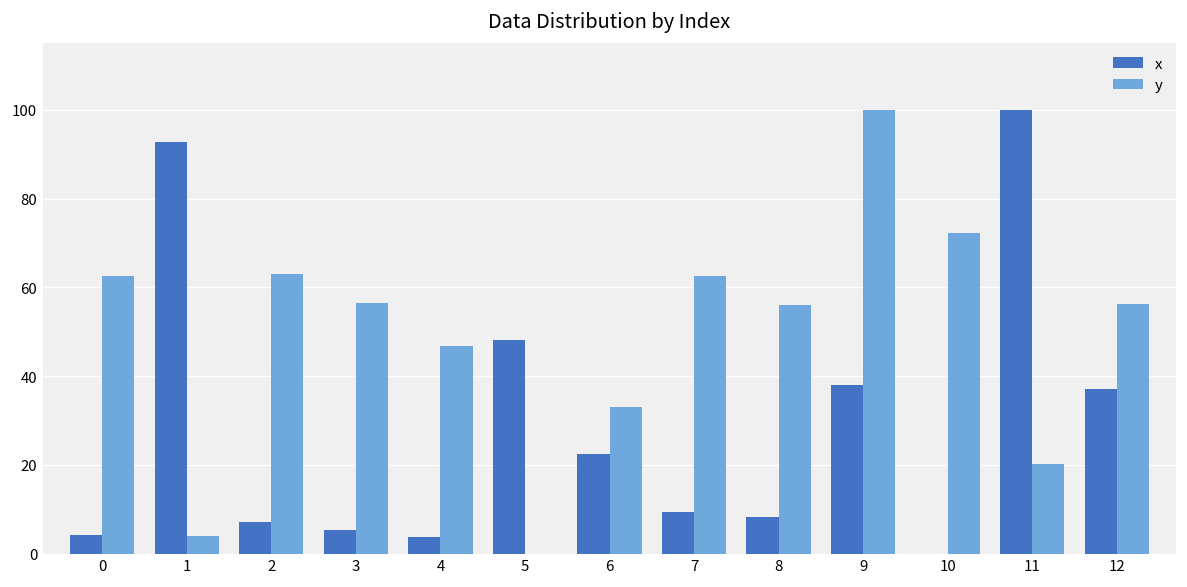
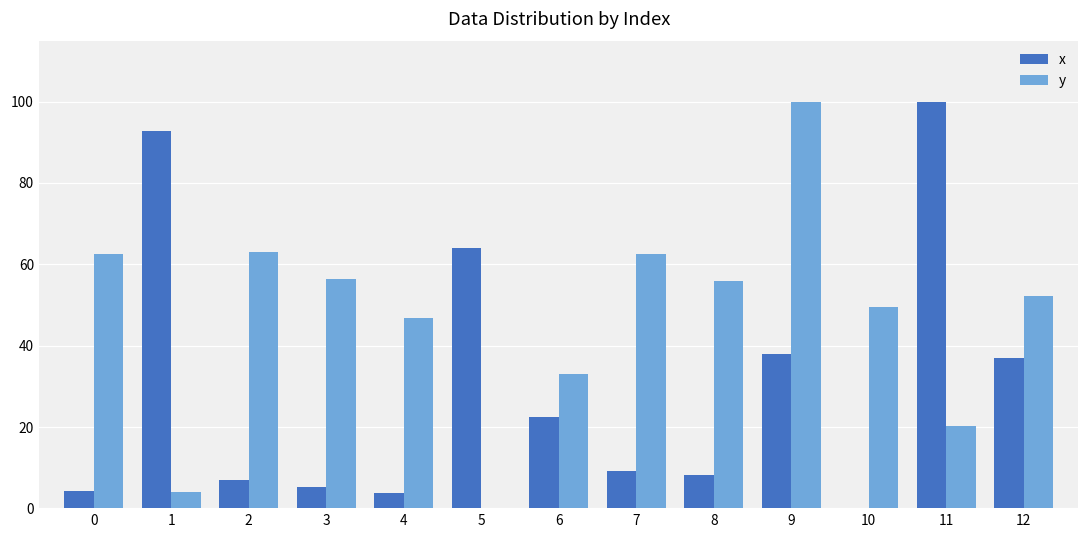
  {
    "x": {
      "0": 4,
      "1": 93,
      "2": 7,
      "3": 5,
      "4": 4,
-     "5": 48,
+     "5": 64,
      "6": 23,
      "7": 9,
      "8": 8,
      "9": 38,
      "10": 0,
      "11": 100,
      "12": 37
    },
    "y": {
      "0": 63,
      "1": 4,
      "2": 63,
      "3": 57,
      "4": 47,
      "5": 0,
      "6": 33,
      "7": 63,
      "8": 56,
      "9": 100,
-     "10": 72,
+     "10": 49,
      "11": 20,
-     "12": 56
+     "12": 52
    }
  }
